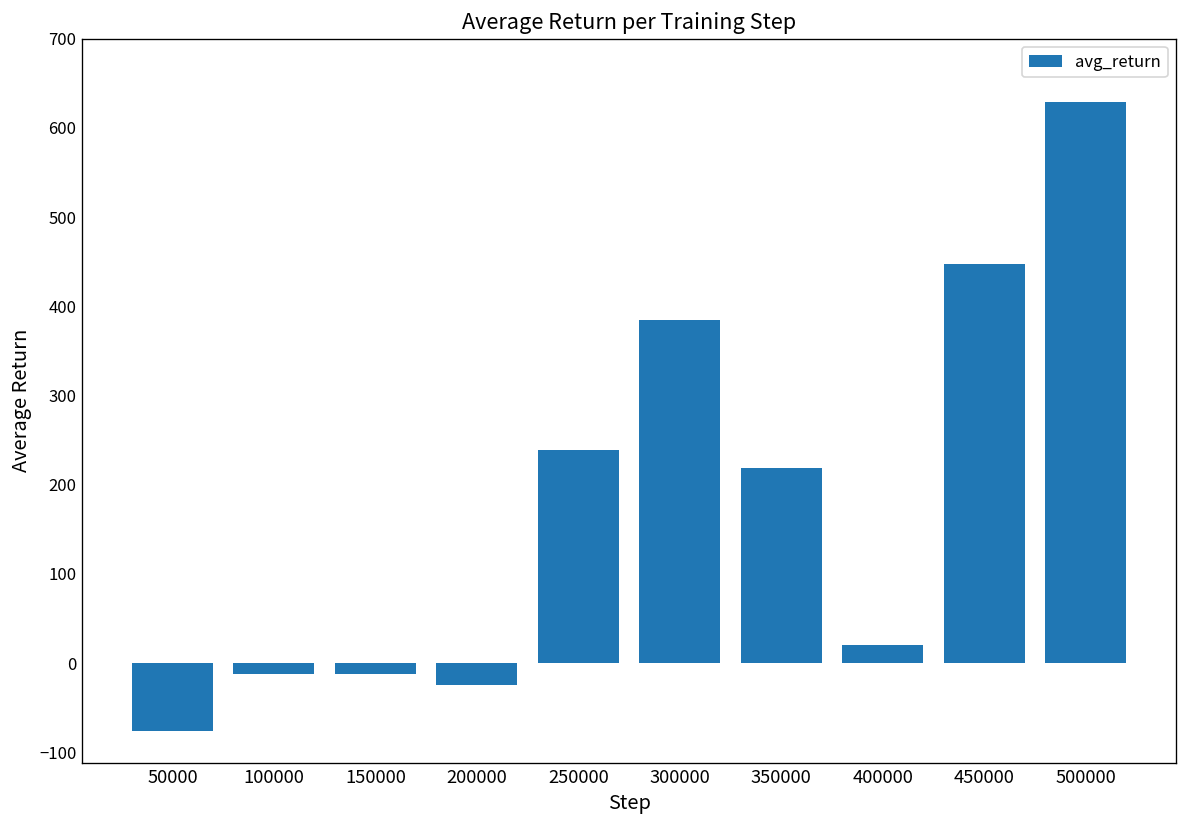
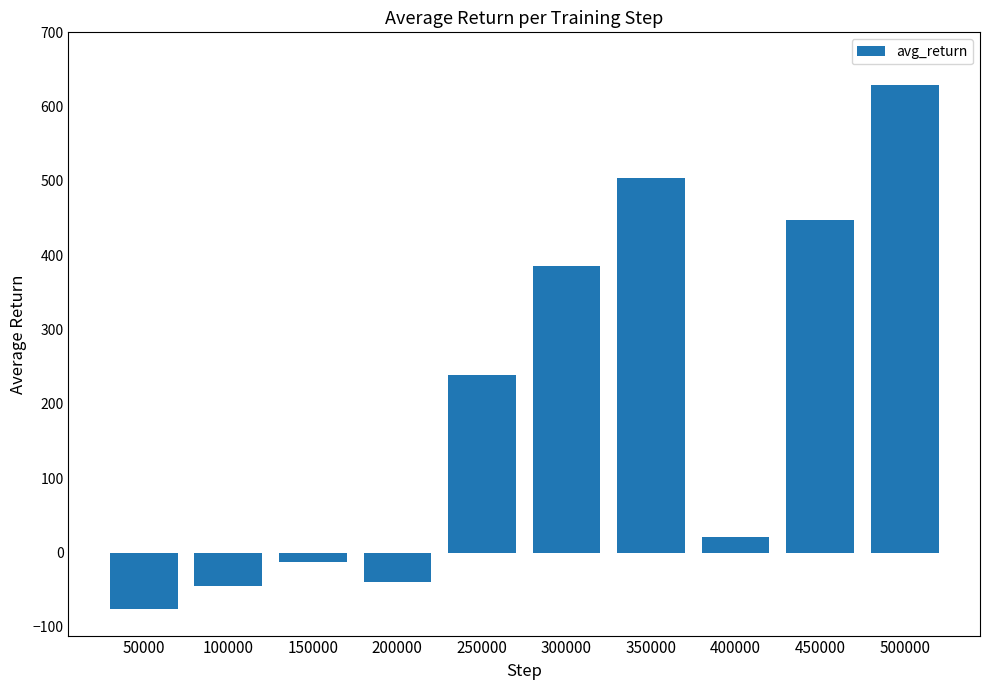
  {
    "50000": -80,
-   "100000": -10,
+   "100000": -50,
    "150000": -10,
-   "200000": -20,
+   "200000": -40,
    "250000": 240,
    "300000": 390,
-   "350000": 220,
+   "350000": 500,
    "400000": 20,
    "450000": 450,
    "500000": 630
  }
